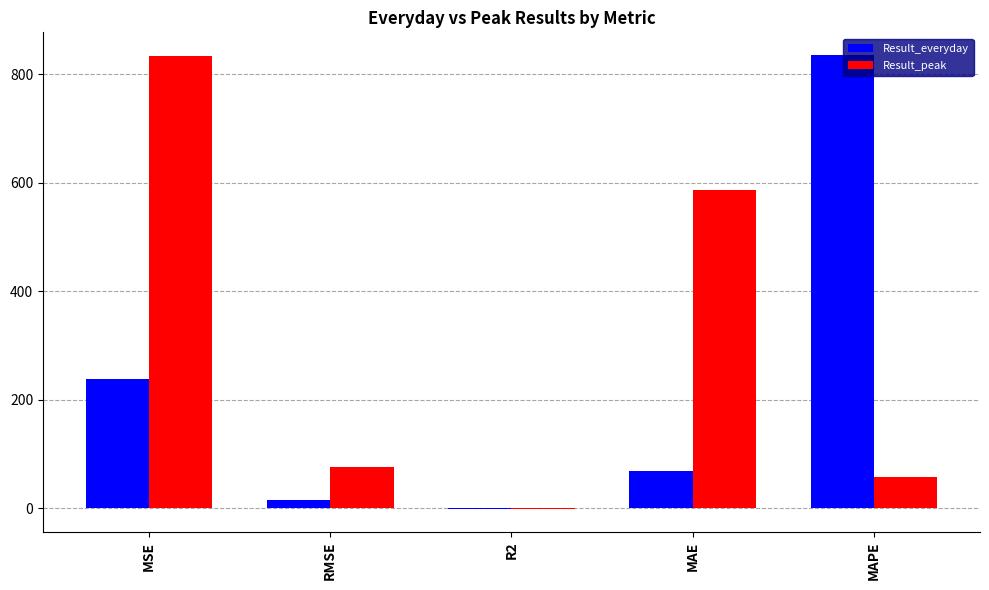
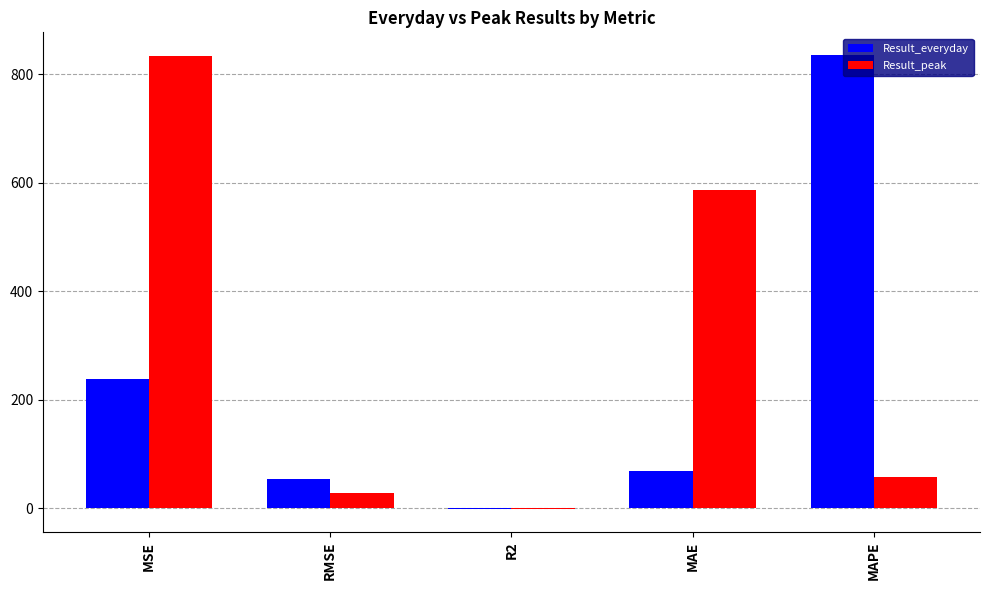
  {
    "Result_everyday": {
      "MSE": 240,
-     "RMSE": 20,
+     "RMSE": 50,
      "MAE": 70,
      "MAPE": 840
    },
    "Result_peak": {
      "MSE": 830,
-     "RMSE": 80,
+     "RMSE": 30,
      "MAE": 590,
      "MAPE": 60
    }
  }
